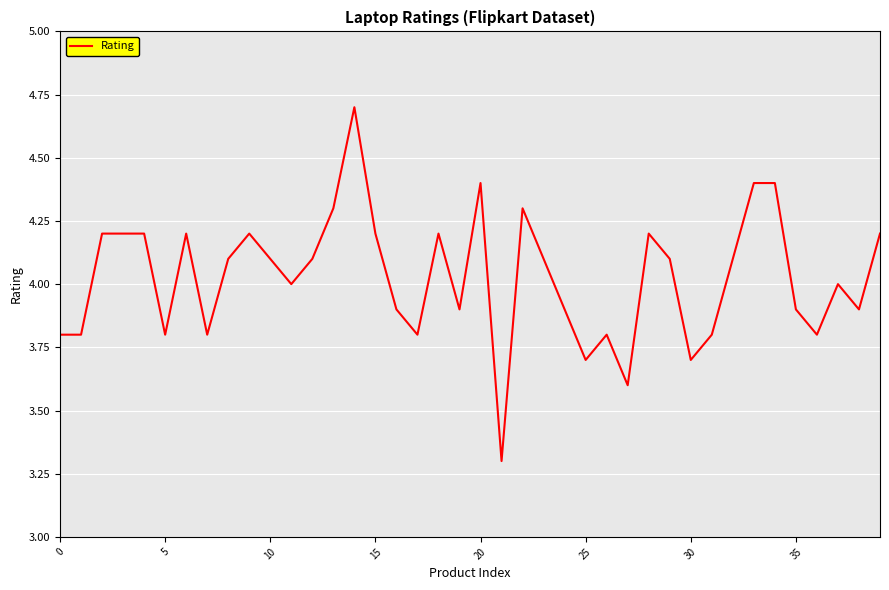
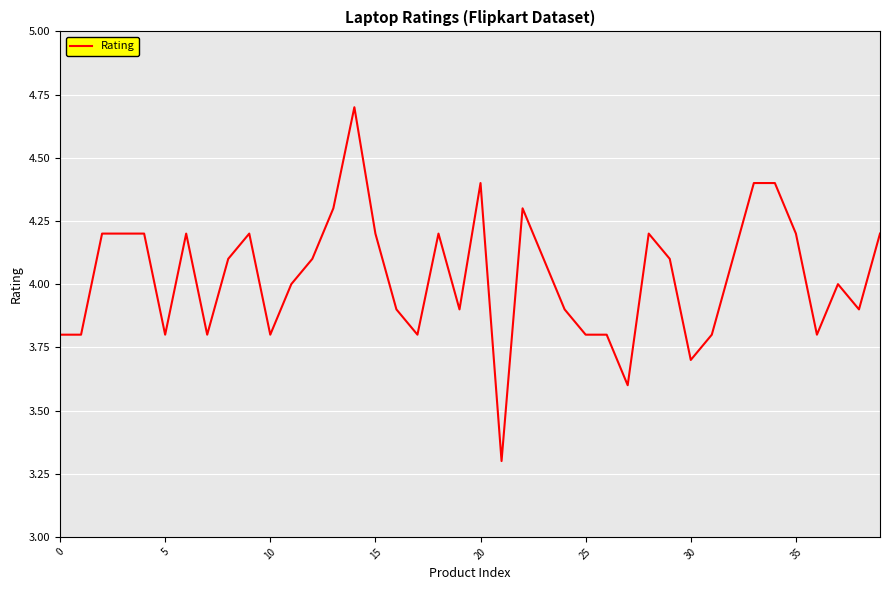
  {
    "0": 3.8,
    "5": 3.8,
-   "10": 4.1,
+   "10": 3.8,
    "15": 4.2,
    "20": 4.4,
-   "25": 3.7,
+   "25": 3.8,
    "30": 3.7,
-   "35": 3.9
+   "35": 4.2
  }
